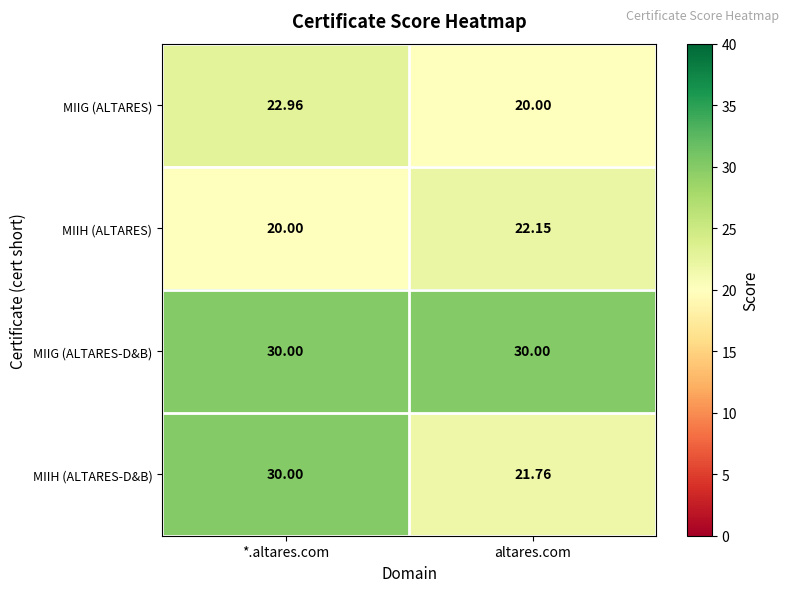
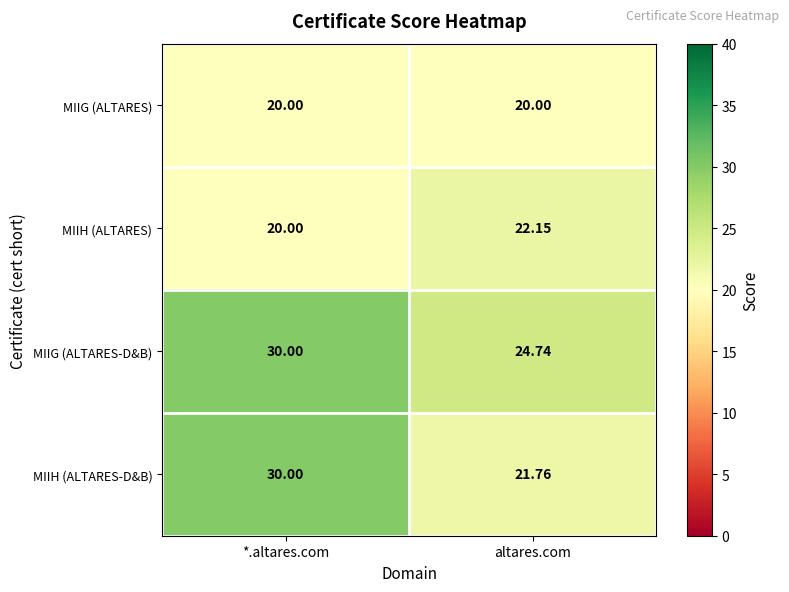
  {
    "MIIG (ALTARES)": {
-     "*.altares.com": 22.96,
+     "*.altares.com": 20.00,
      "altares.com": 20.00
    },
    "MIIH (ALTARES)": {
      "*.altares.com": 20.00,
      "altares.com": 22.15
    },
    "MIIG (ALTARES-D&B)": {
      "*.altares.com": 30.00,
-     "altares.com": 30.00
+     "altares.com": 24.74
    },
    "MIIH (ALTARES-D&B)": {
      "*.altares.com": 30.00,
      "altares.com": 21.76
    }
  }
